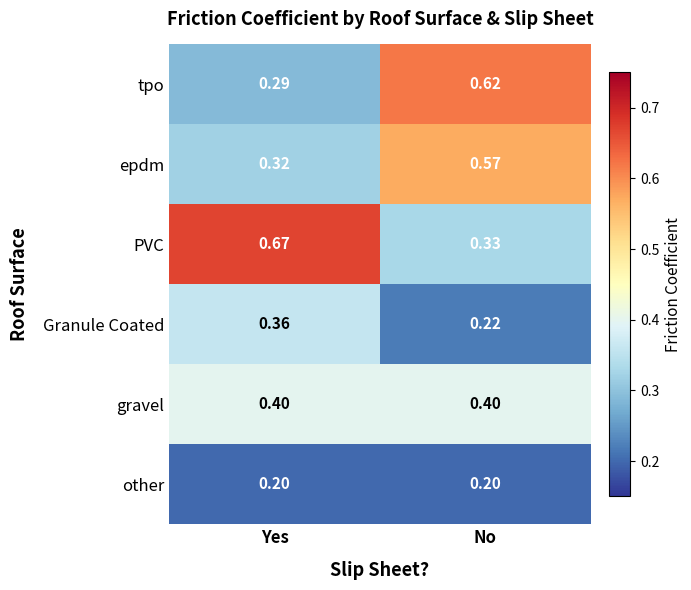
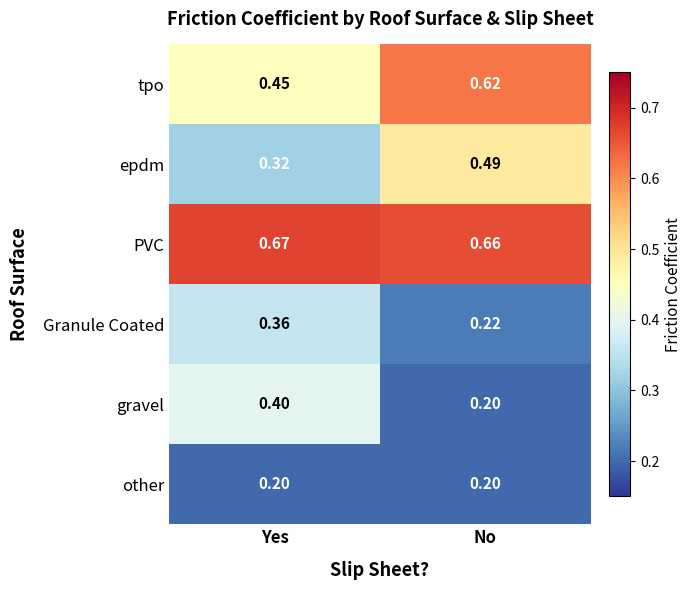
  {
    "tpo": {
-     "Yes": 0.29,
+     "Yes": 0.45,
      "No": 0.62
    },
    "epdm": {
      "Yes": 0.32,
-     "No": 0.57
+     "No": 0.49
    },
    "PVC": {
      "Yes": 0.67,
-     "No": 0.33
+     "No": 0.66
    },
    "Granule Coated": {
      "Yes": 0.36,
      "No": 0.22
    },
    "gravel": {
      "Yes": 0.40,
-     "No": 0.40
+     "No": 0.20
    },
    "other": {
      "Yes": 0.20,
      "No": 0.20
    }
  }
